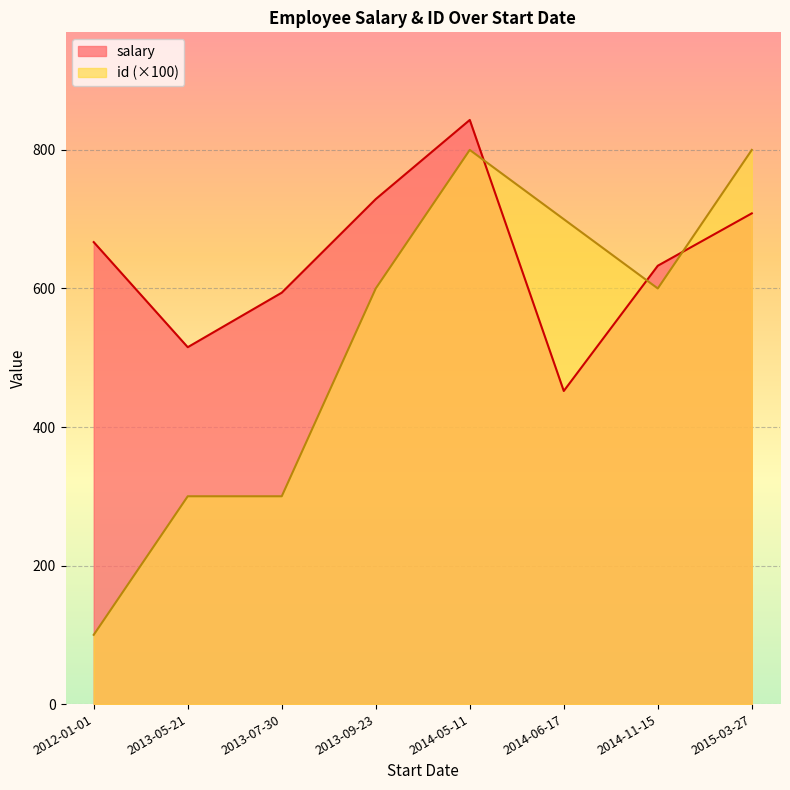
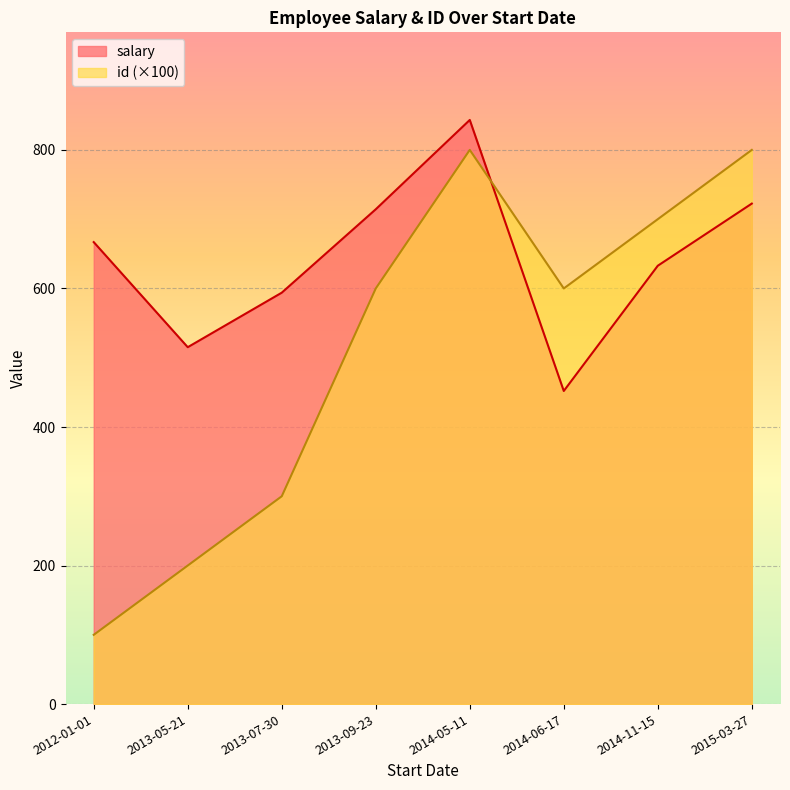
  {
    "salary": {
      "2012-01-01": 670,
      "2013-05-21": 520,
      "2013-07-30": 590,
-     "2013-09-23": 730,
+     "2013-09-23": 710,
      "2014-05-11": 840,
      "2014-06-17": 450,
      "2014-11-15": 630,
-     "2015-03-27": 710
+     "2015-03-27": 720
    },
    "id (×100)": {
      "2012-01-01": 100,
-     "2013-05-21": 300,
+     "2013-05-21": 200,
      "2013-07-30": 300,
      "2013-09-23": 600,
      "2014-05-11": 800,
-     "2014-06-17": 700,
-     "2014-11-15": 600,
+     "2014-06-17": 600,
+     "2014-11-15": 700,
      "2015-03-27": 800
    }
  }
